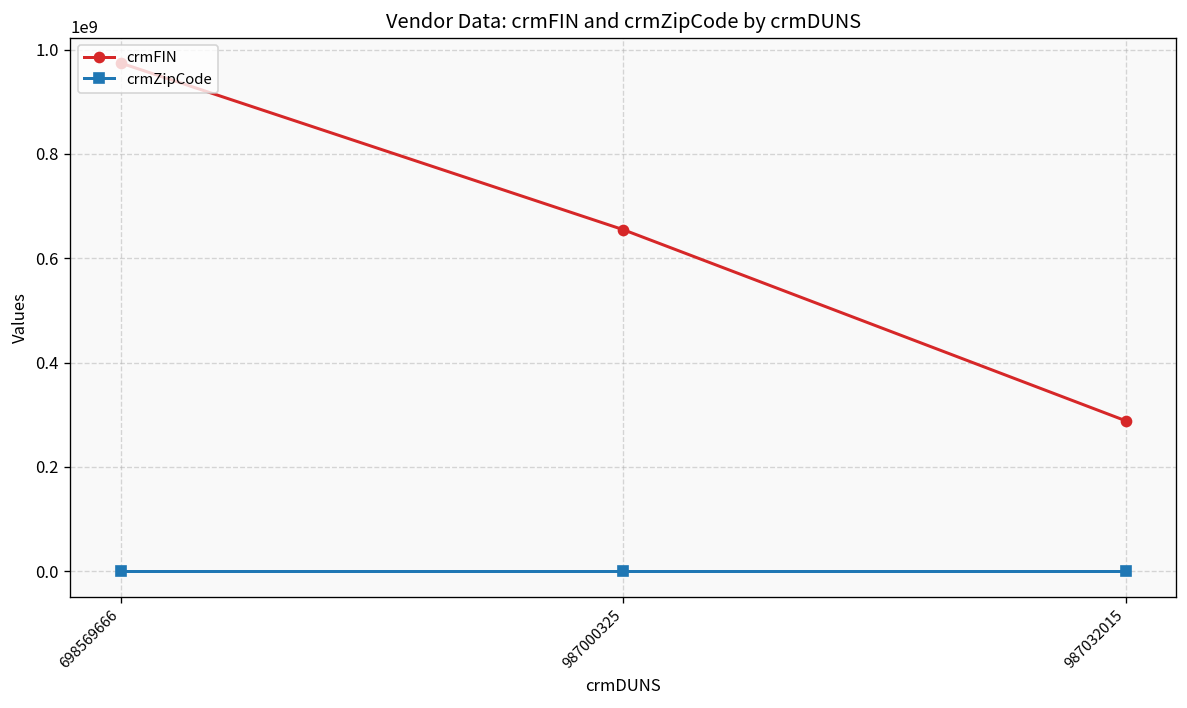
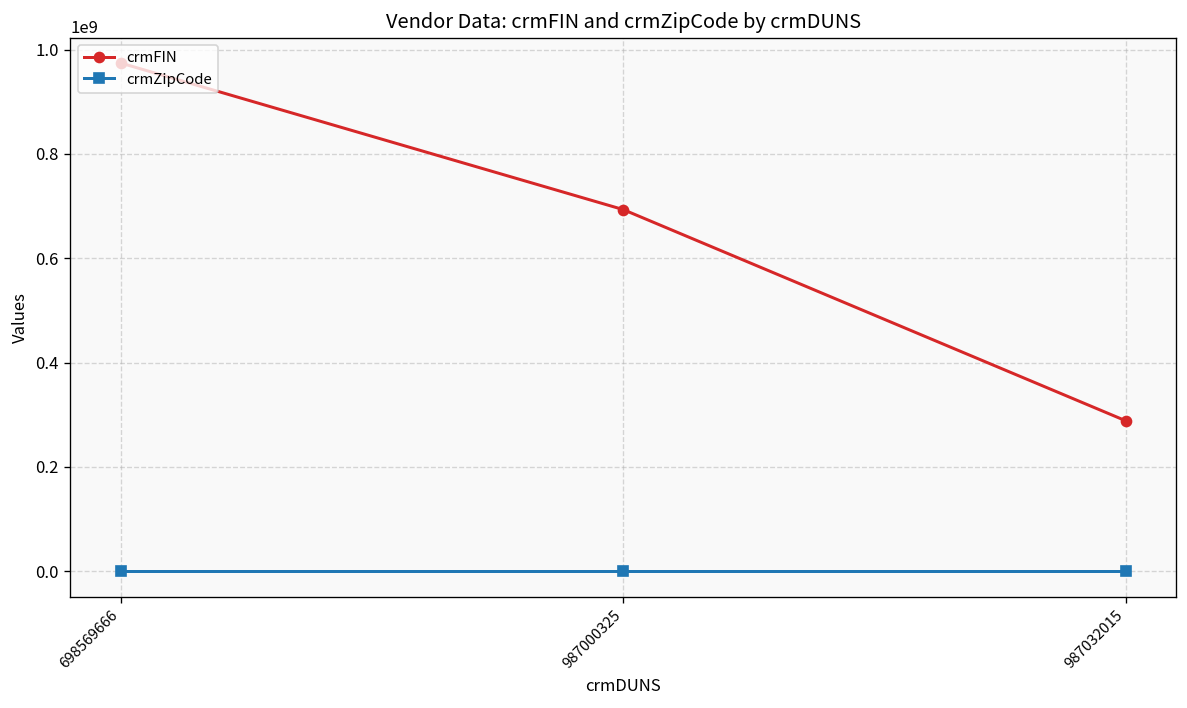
  {
    "crmFIN": {
-     "987000325": 650000000,
+     "987000325": 690000000,
      "987032015": 290000000
    },
    "crmZipCode": {
      "698569666": 0,
      "987000325": 0,
      "987032015": 0
    }
  }
